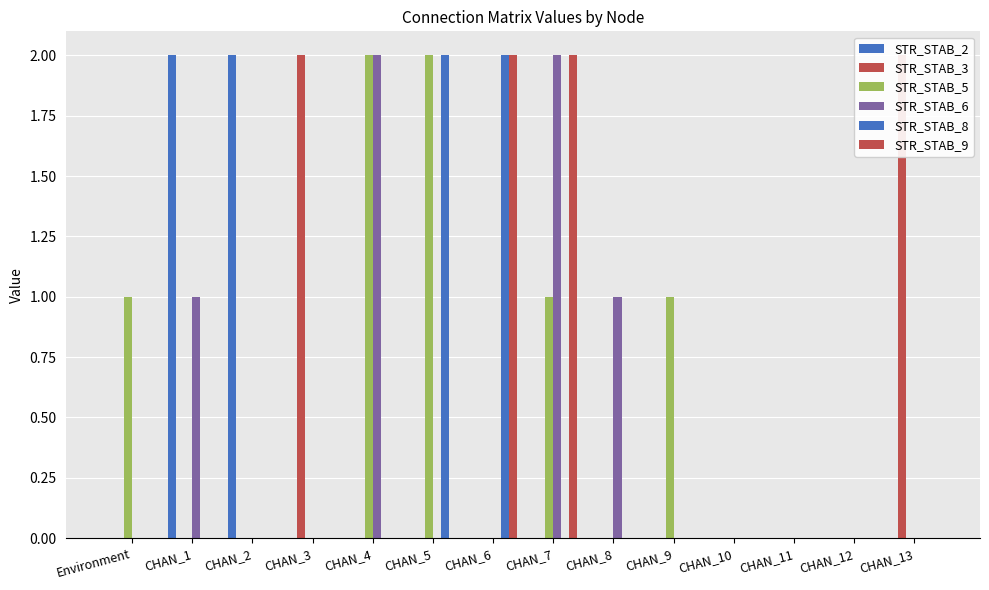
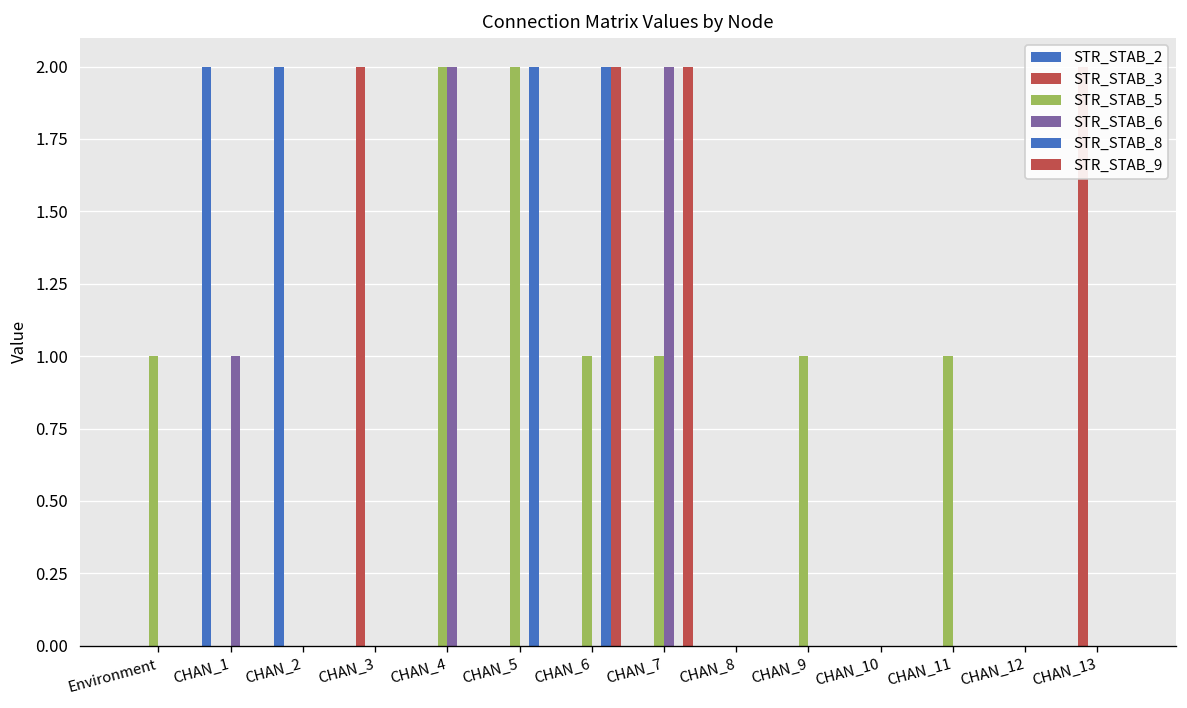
  {
    "STR_STAB_5": {
      "Environment": 1,
      "CHAN_1": 0,
      "CHAN_2": 0,
      "CHAN_3": 0,
      "CHAN_4": 2,
      "CHAN_5": 2,
-     "CHAN_6": 0,
+     "CHAN_6": 1,
      "CHAN_7": 1,
      "CHAN_8": 0,
      "CHAN_9": 1,
      "CHAN_10": 0,
-     "CHAN_11": 0,
+     "CHAN_11": 1,
      "CHAN_12": 0,
      "CHAN_13": 0
    },
    "STR_STAB_6": {
      "Environment": 0,
      "CHAN_1": 1,
      "CHAN_2": 0,
      "CHAN_3": 0,
      "CHAN_4": 2,
      "CHAN_5": 0,
      "CHAN_6": 0,
      "CHAN_7": 2,
-     "CHAN_8": 1,
+     "CHAN_8": 0,
      "CHAN_9": 0,
      "CHAN_10": 0,
      "CHAN_11": 0,
      "CHAN_12": 0,
      "CHAN_13": 0
    }
  }
